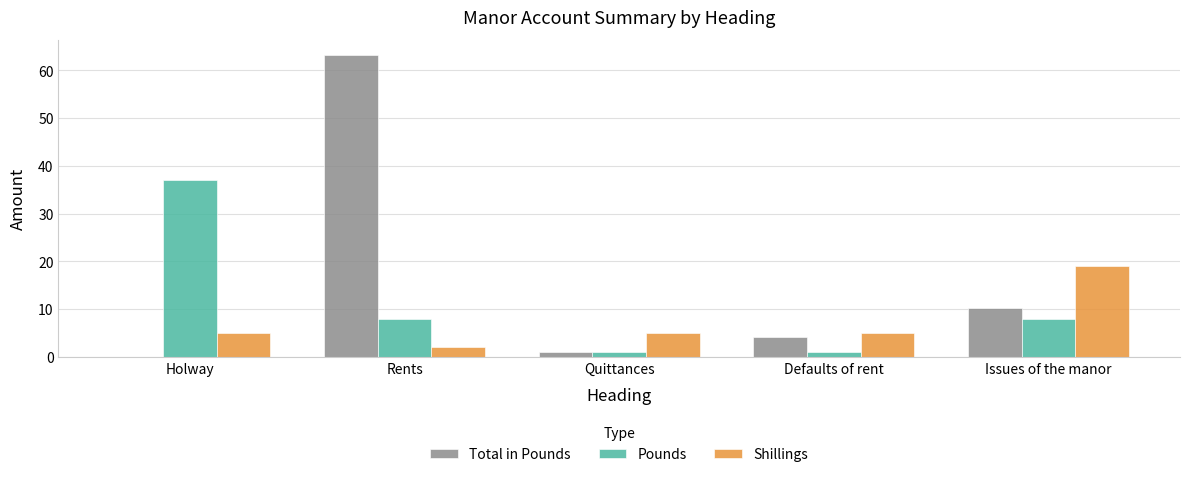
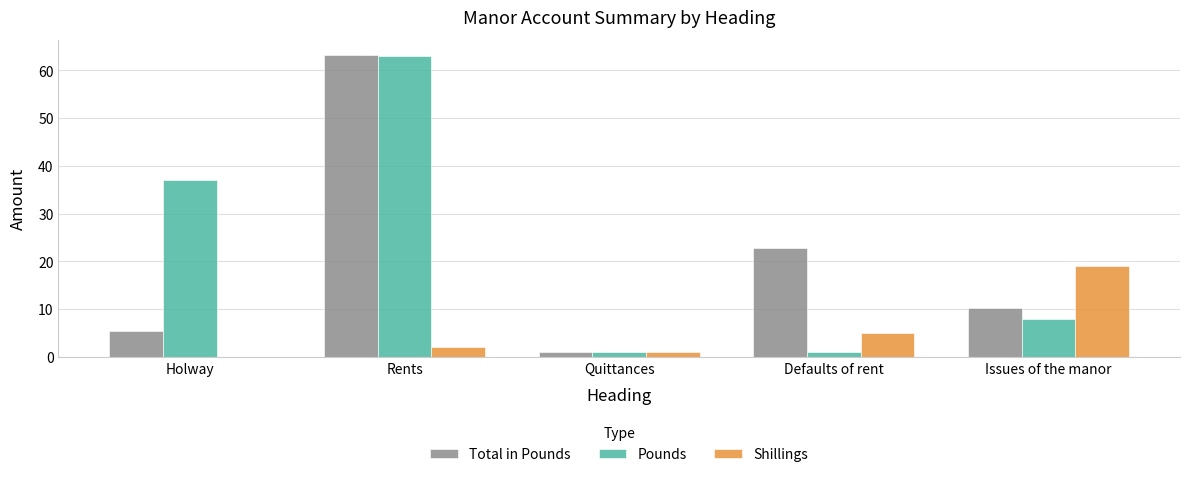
  {
    "Total in Pounds": {
-     "Holway": 0,
+     "Holway": 6,
      "Rents": 63,
      "Quittances": 1,
-     "Defaults of rent": 4,
+     "Defaults of rent": 23,
      "Issues of the manor": 10
    },
    "Pounds": {
      "Holway": 37,
-     "Rents": 8,
+     "Rents": 63,
      "Quittances": 1,
      "Defaults of rent": 1,
      "Issues of the manor": 8
    },
    "Shillings": {
-     "Holway": 5,
+     "Holway": 0,
      "Rents": 2,
-     "Quittances": 5,
+     "Quittances": 1,
      "Defaults of rent": 5,
      "Issues of the manor": 19
    }
  }
